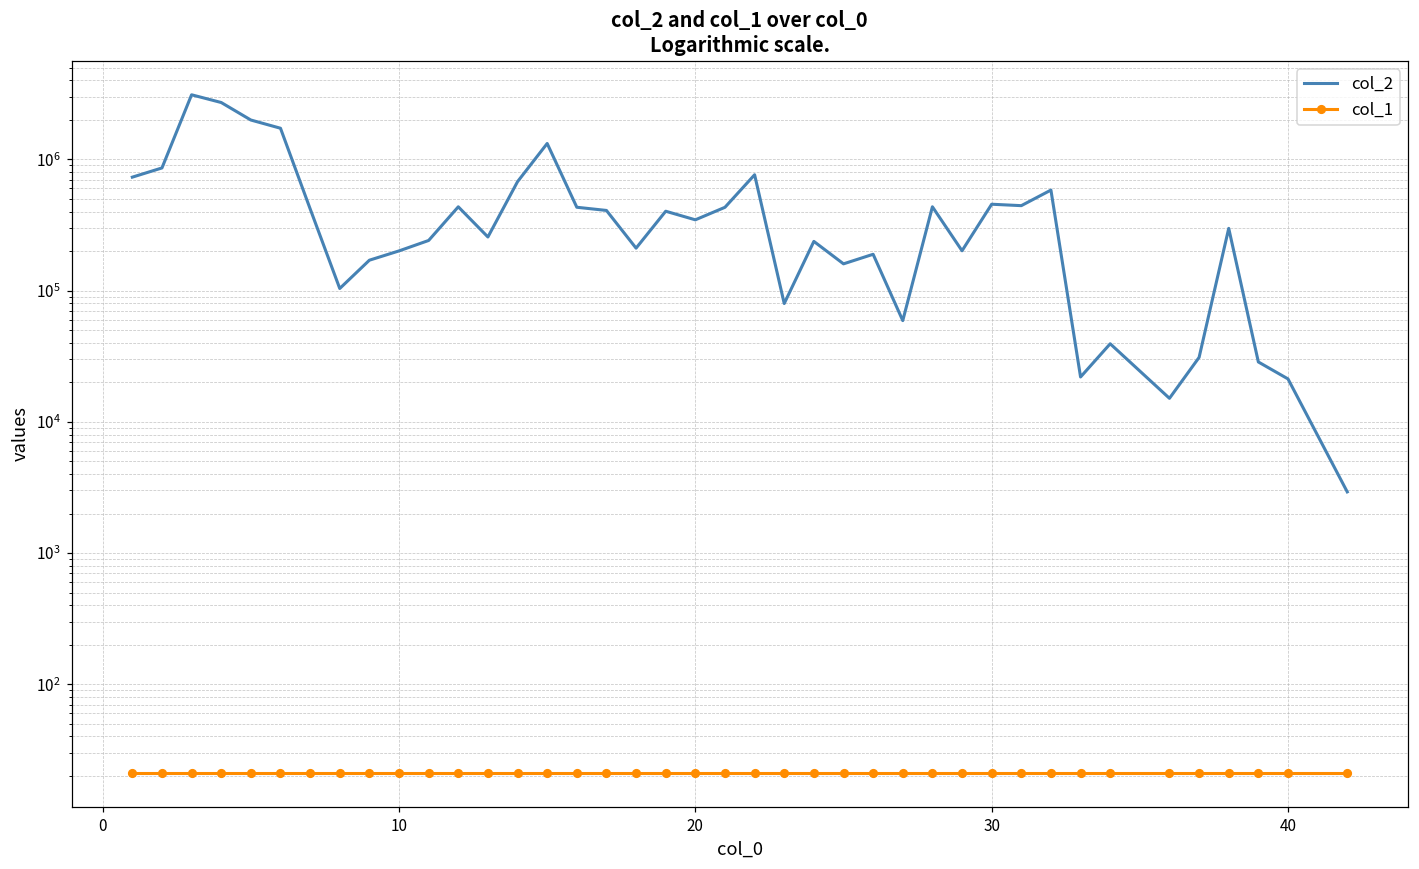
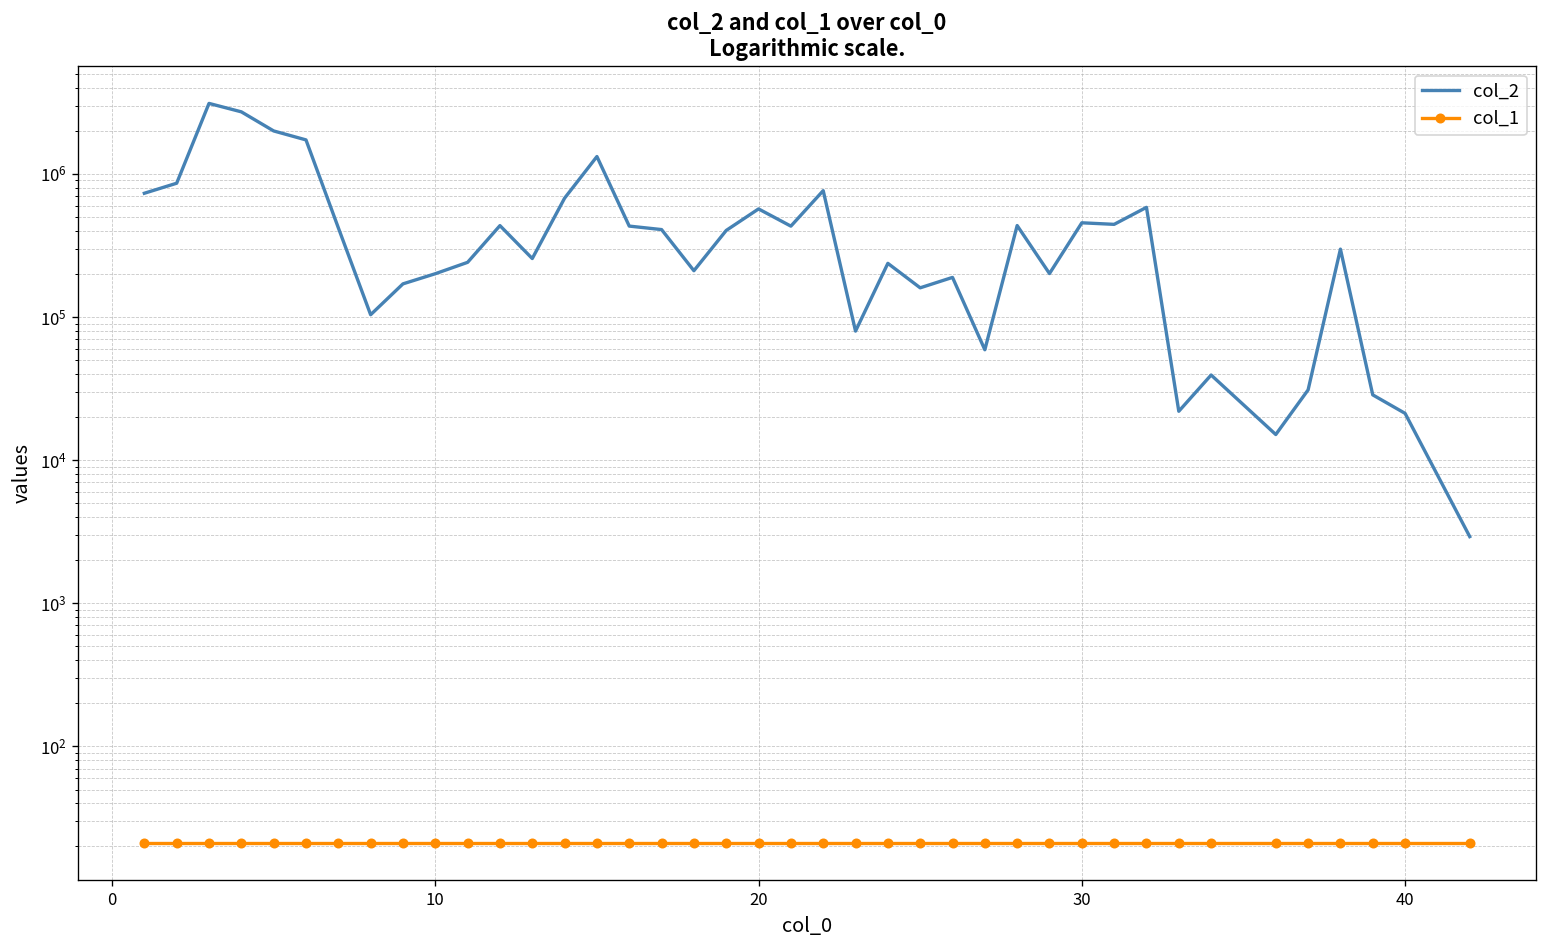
  {
    "col_2": {
      "10": 200000,
-     "20": 350000,
+     "20": 600000,
      "30": 450000,
      "40": 21000
    },
    "col_1": {
      "10": 21,
      "20": 21,
      "30": 21,
      "40": 21
    }
  }
